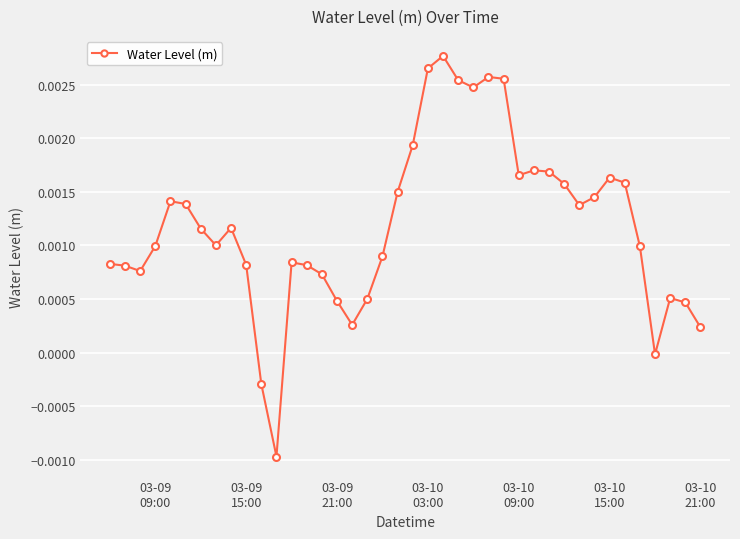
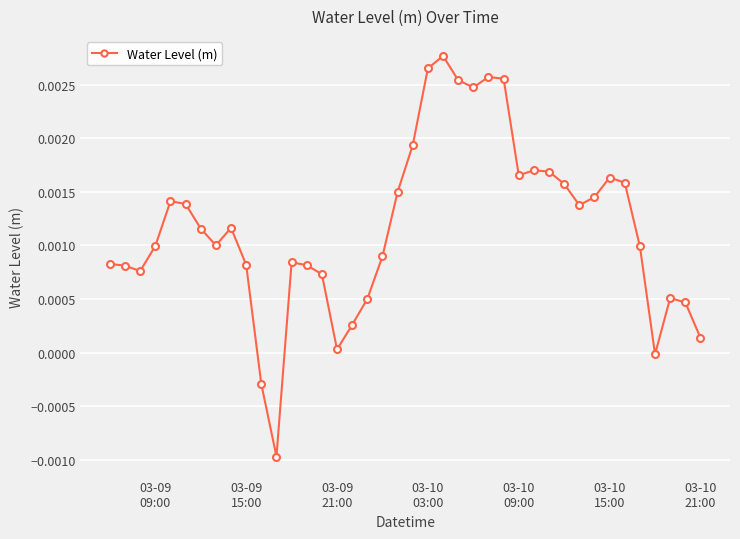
  {
    "03-09 09:00": 0.00100,
    "03-09 15:00": 0.00082,
-   "03-09 21:00": 0.00048,
+   "03-09 21:00": 0.00003,
    "03-10 03:00": 0.00265,
    "03-10 09:00": 0.00166,
    "03-10 15:00": 0.00163,
-   "03-10 21:00": 0.00024
+   "03-10 21:00": 0.00014
  }
